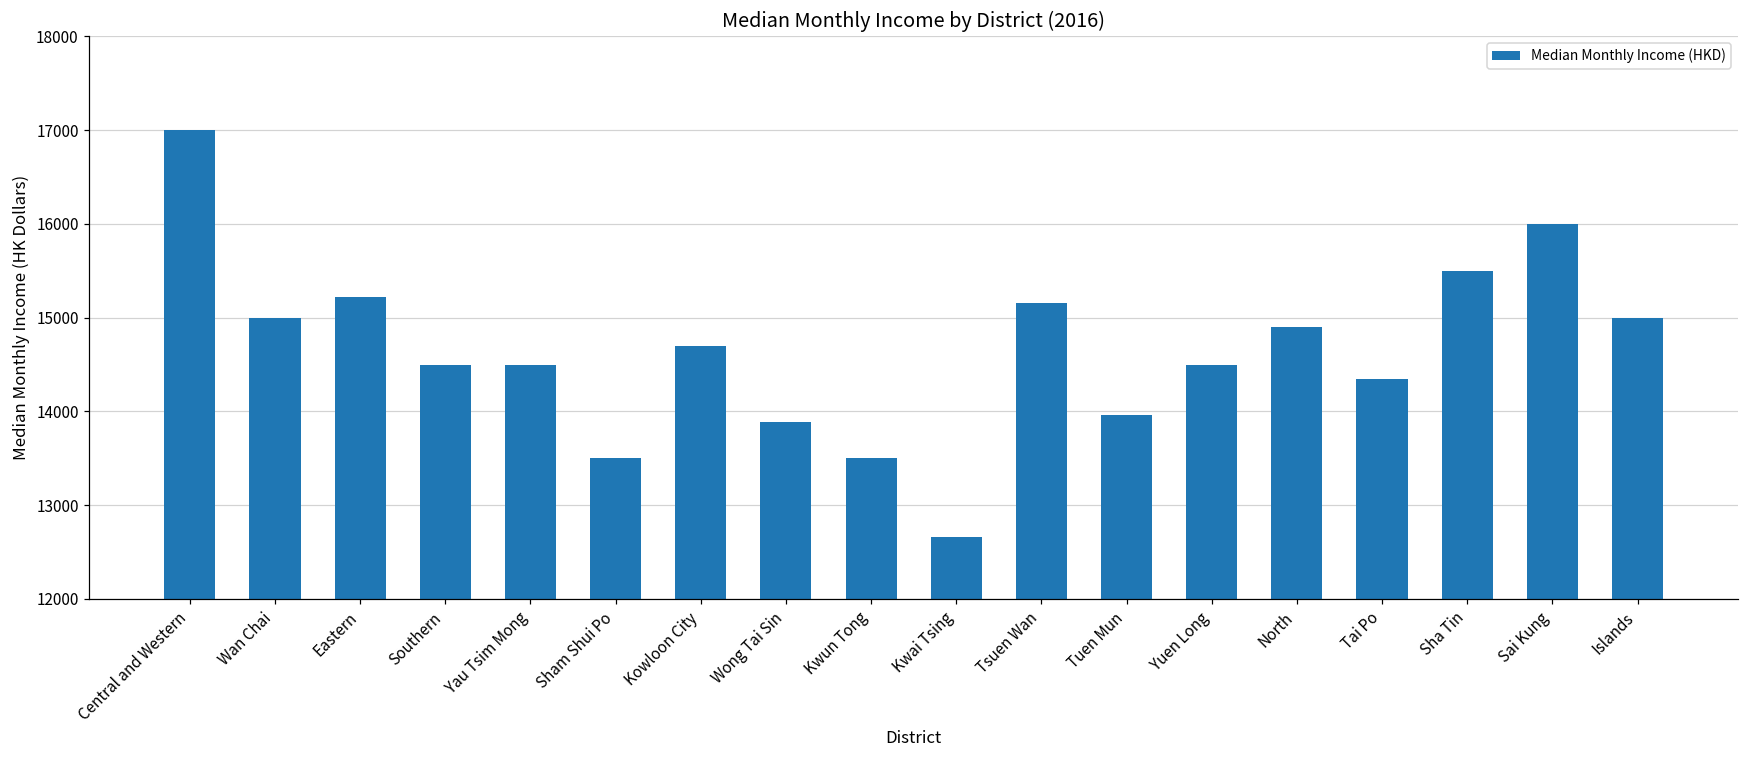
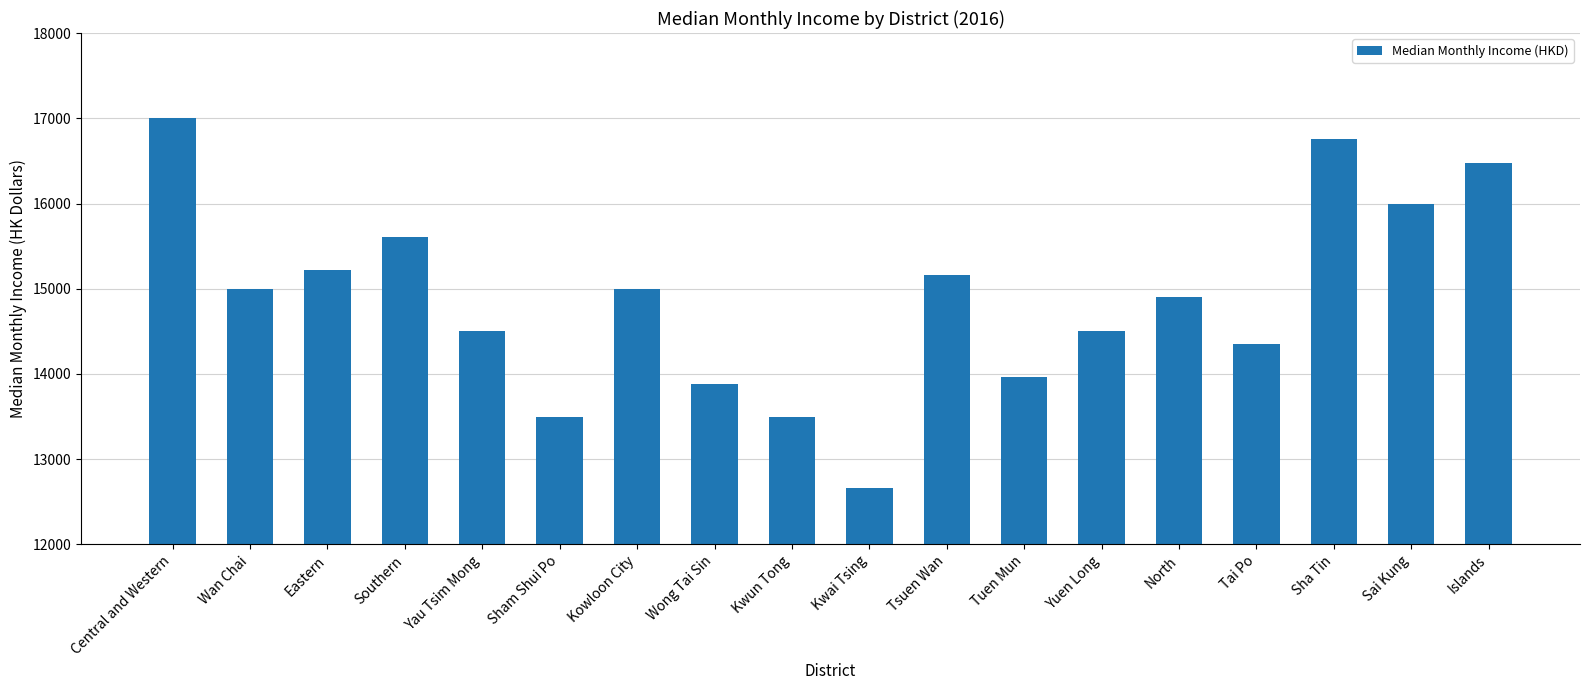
  {
    "Central and Western": 17000,
    "Wan Chai": 15000,
    "Eastern": 15200,
-   "Southern": 14500,
+   "Southern": 15600,
    "Yau Tsim Mong": 14500,
    "Sham Shui Po": 13500,
-   "Kowloon City": 14700,
+   "Kowloon City": 15000,
    "Wong Tai Sin": 13900,
    "Kwun Tong": 13500,
    "Kwai Tsing": 12700,
    "Tsuen Wan": 15200,
    "Tuen Mun": 14000,
    "Yuen Long": 14500,
    "North": 14900,
    "Tai Po": 14300,
-   "Sha Tin": 15500,
+   "Sha Tin": 16800,
    "Sai Kung": 16000,
-   "Islands": 15000
+   "Islands": 16500
  }
